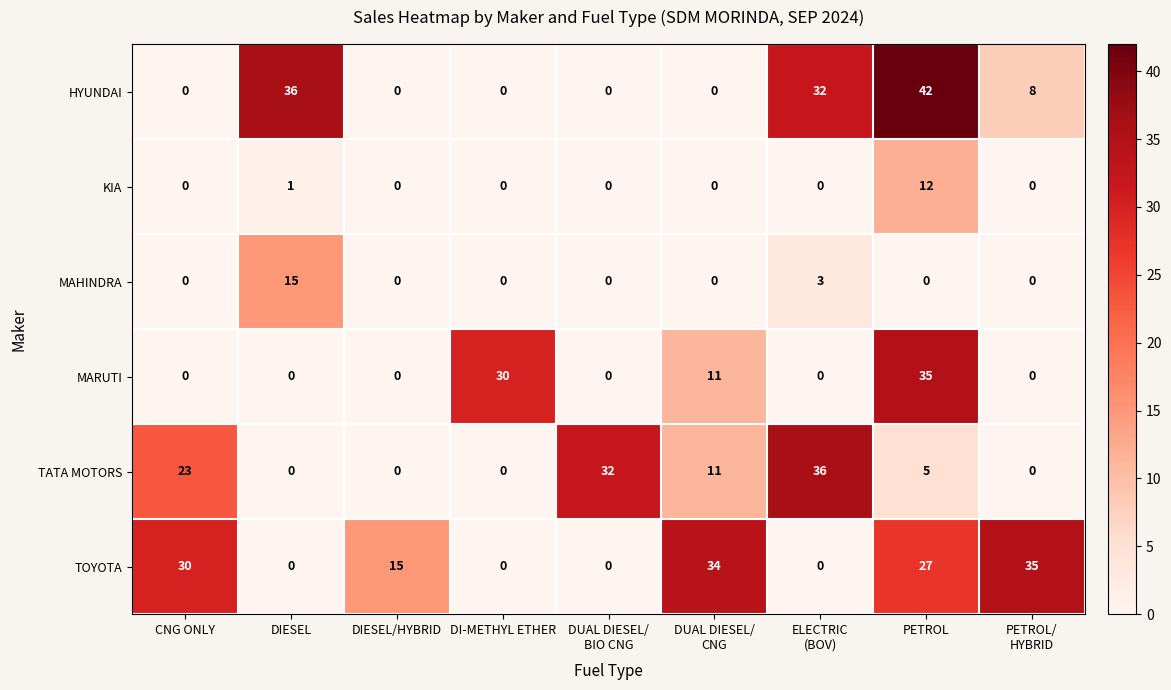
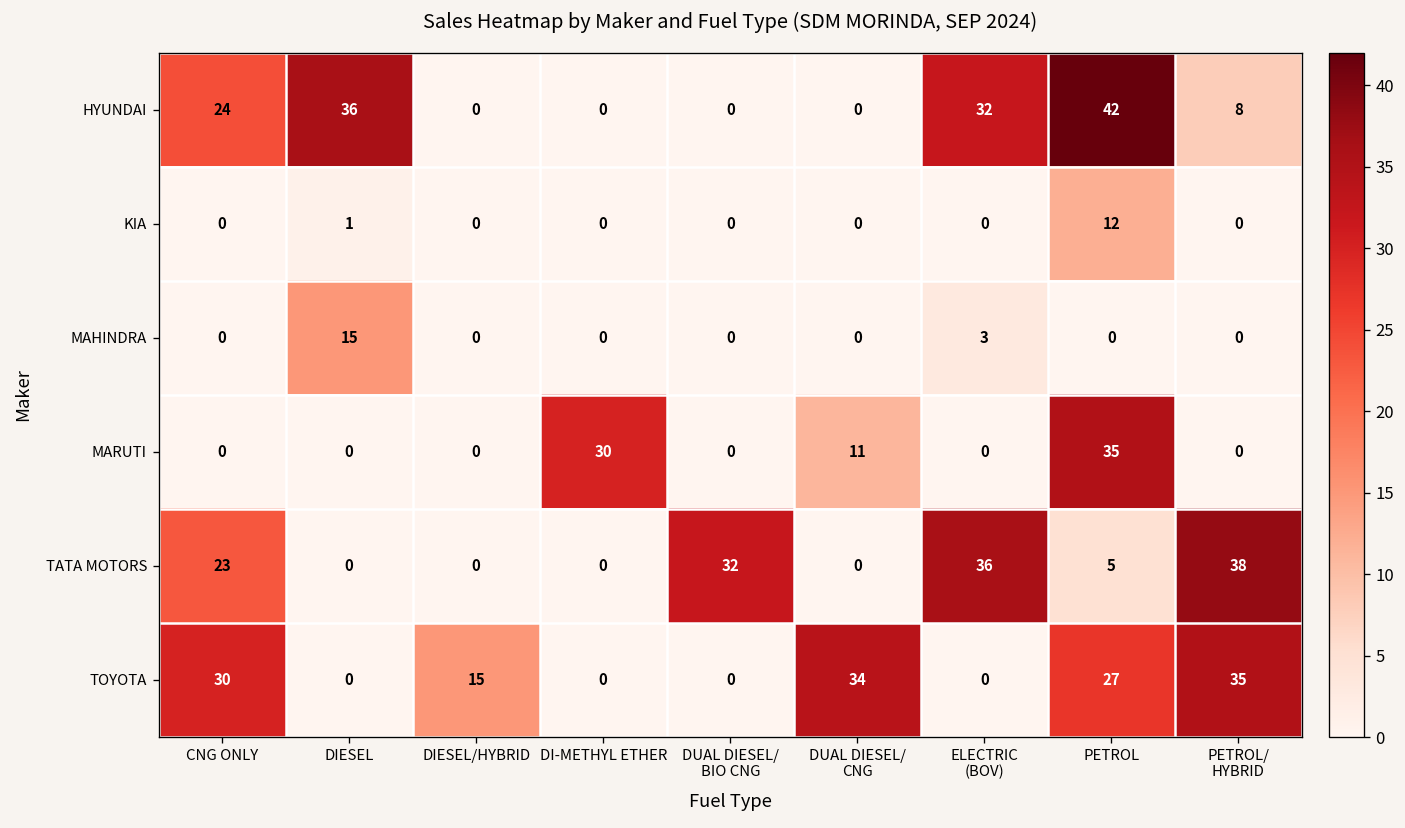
  {
    "HYUNDAI": {
-     "CNG ONLY": 0,
+     "CNG ONLY": 24,
      "DIESEL": 36,
      "DIESEL/HYBRID": 0,
      "DI-METHYL ETHER": 0,
      "DUAL DIESEL/ BIO CNG": 0,
      "DUAL DIESEL/ CNG": 0,
      "ELECTRIC (BOV)": 32,
      "PETROL": 42,
      "PETROL/ HYBRID": 8
    },
    "KIA": {
      "CNG ONLY": 0,
      "DIESEL": 1,
      "DIESEL/HYBRID": 0,
      "DI-METHYL ETHER": 0,
      "DUAL DIESEL/ BIO CNG": 0,
      "DUAL DIESEL/ CNG": 0,
      "ELECTRIC (BOV)": 0,
      "PETROL": 12,
      "PETROL/ HYBRID": 0
    },
    "MAHINDRA": {
      "CNG ONLY": 0,
      "DIESEL": 15,
      "DIESEL/HYBRID": 0,
      "DI-METHYL ETHER": 0,
      "DUAL DIESEL/ BIO CNG": 0,
      "DUAL DIESEL/ CNG": 0,
      "ELECTRIC (BOV)": 3,
      "PETROL": 0,
      "PETROL/ HYBRID": 0
    },
    "MARUTI": {
      "CNG ONLY": 0,
      "DIESEL": 0,
      "DIESEL/HYBRID": 0,
      "DI-METHYL ETHER": 30,
      "DUAL DIESEL/ BIO CNG": 0,
      "DUAL DIESEL/ CNG": 11,
      "ELECTRIC (BOV)": 0,
      "PETROL": 35,
      "PETROL/ HYBRID": 0
    },
    "TATA MOTORS": {
      "CNG ONLY": 23,
      "DIESEL": 0,
      "DIESEL/HYBRID": 0,
      "DI-METHYL ETHER": 0,
      "DUAL DIESEL/ BIO CNG": 32,
-     "DUAL DIESEL/ CNG": 11,
+     "DUAL DIESEL/ CNG": 0,
      "ELECTRIC (BOV)": 36,
      "PETROL": 5,
-     "PETROL/ HYBRID": 0
+     "PETROL/ HYBRID": 38
    },
    "TOYOTA": {
      "CNG ONLY": 30,
      "DIESEL": 0,
      "DIESEL/HYBRID": 15,
      "DI-METHYL ETHER": 0,
      "DUAL DIESEL/ BIO CNG": 0,
      "DUAL DIESEL/ CNG": 34,
      "ELECTRIC (BOV)": 0,
      "PETROL": 27,
      "PETROL/ HYBRID": 35
    }
  }
